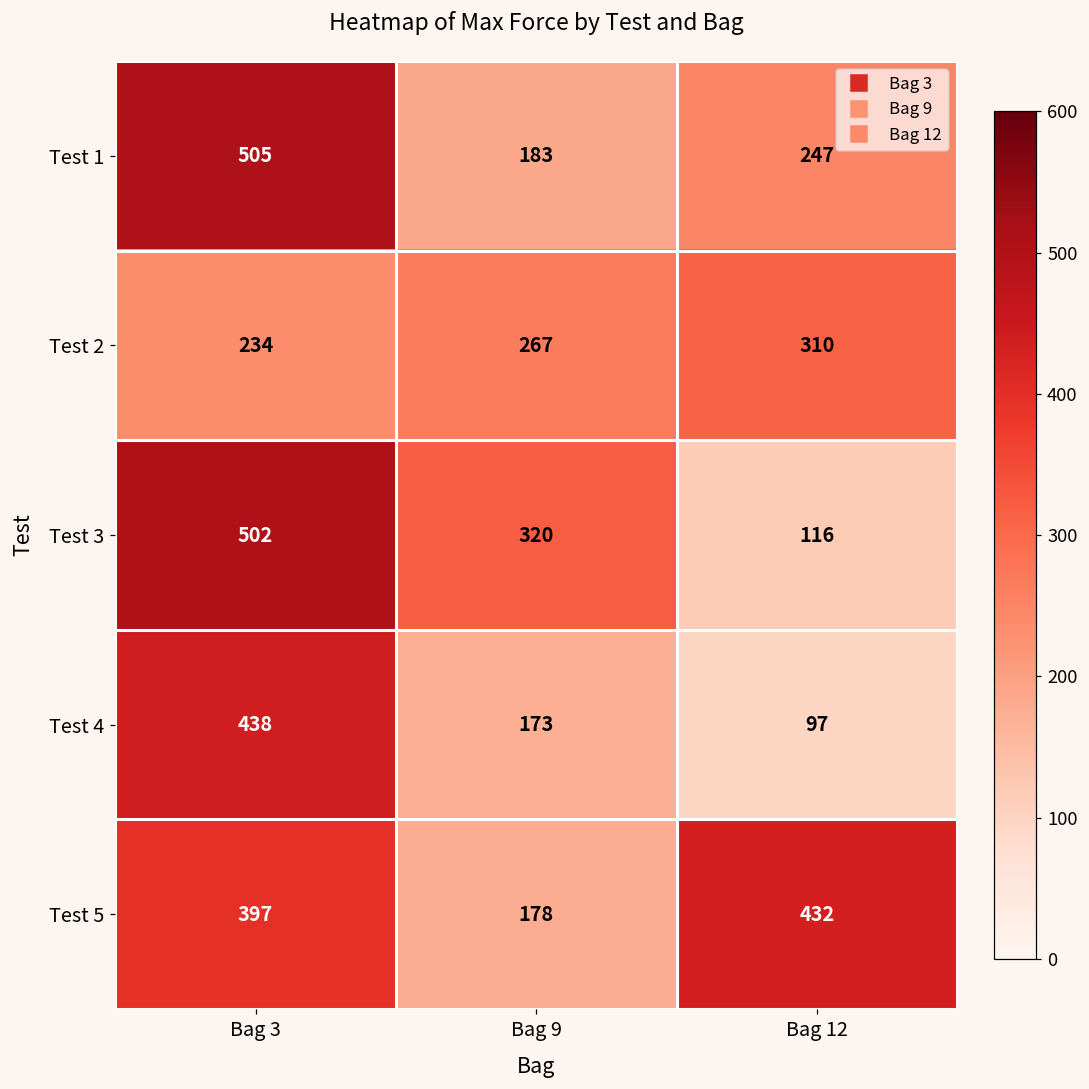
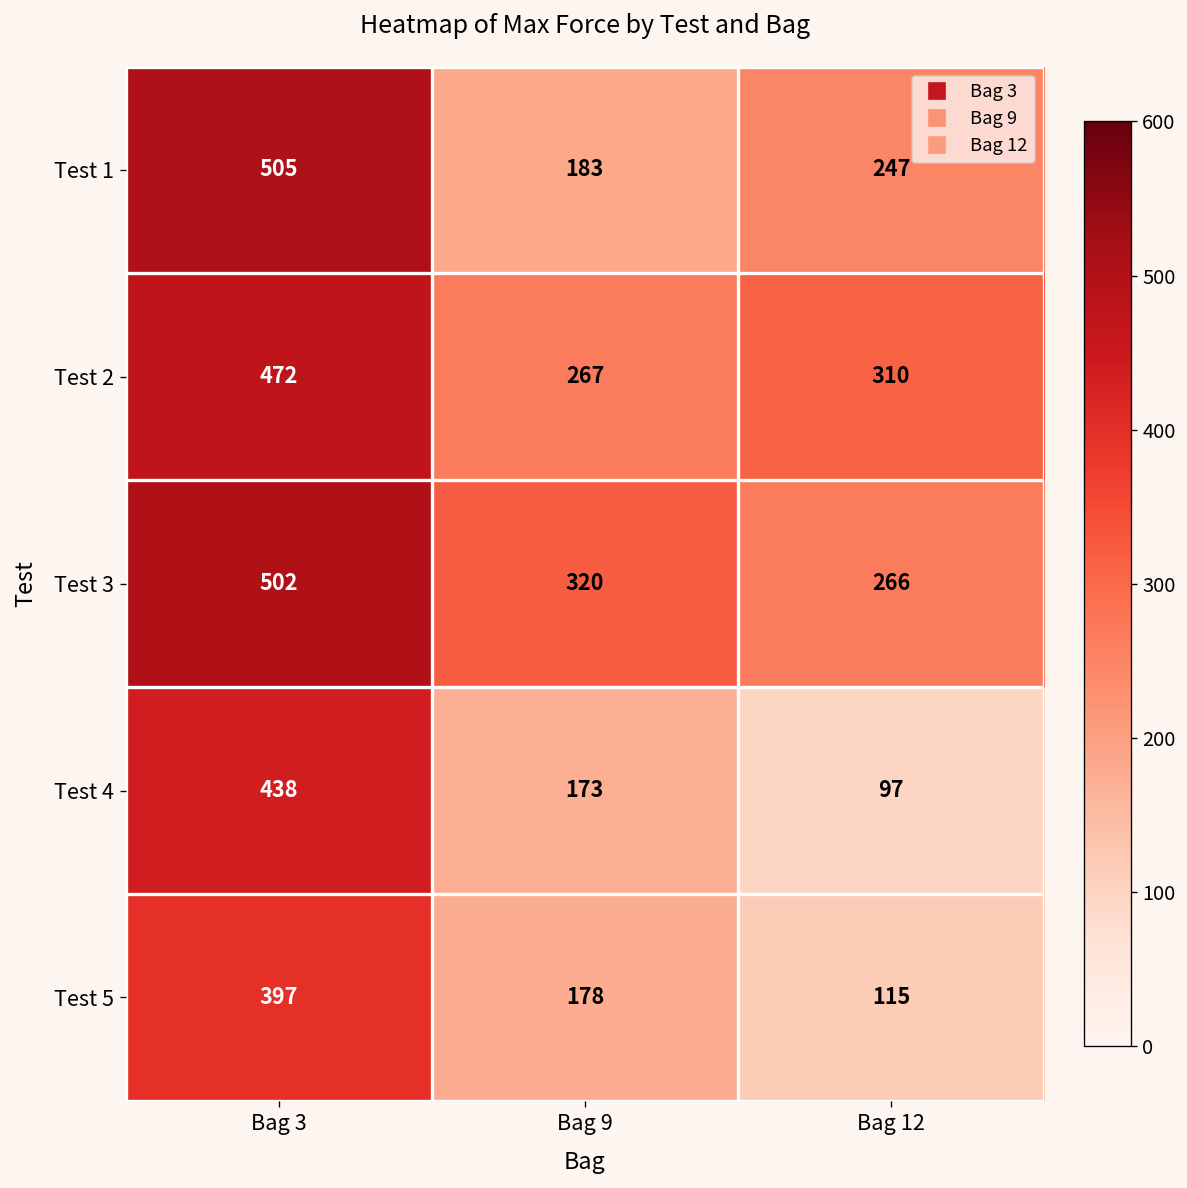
  {
    "Test 1": {
      "Bag 3": 505,
      "Bag 9": 183,
      "Bag 12": 247
    },
    "Test 2": {
-     "Bag 3": 234,
+     "Bag 3": 472,
      "Bag 9": 267,
      "Bag 12": 310
    },
    "Test 3": {
      "Bag 3": 502,
      "Bag 9": 320,
-     "Bag 12": 116
+     "Bag 12": 266
    },
    "Test 4": {
      "Bag 3": 438,
      "Bag 9": 173,
      "Bag 12": 97
    },
    "Test 5": {
      "Bag 3": 397,
      "Bag 9": 178,
-     "Bag 12": 432
+     "Bag 12": 115
    }
  }
